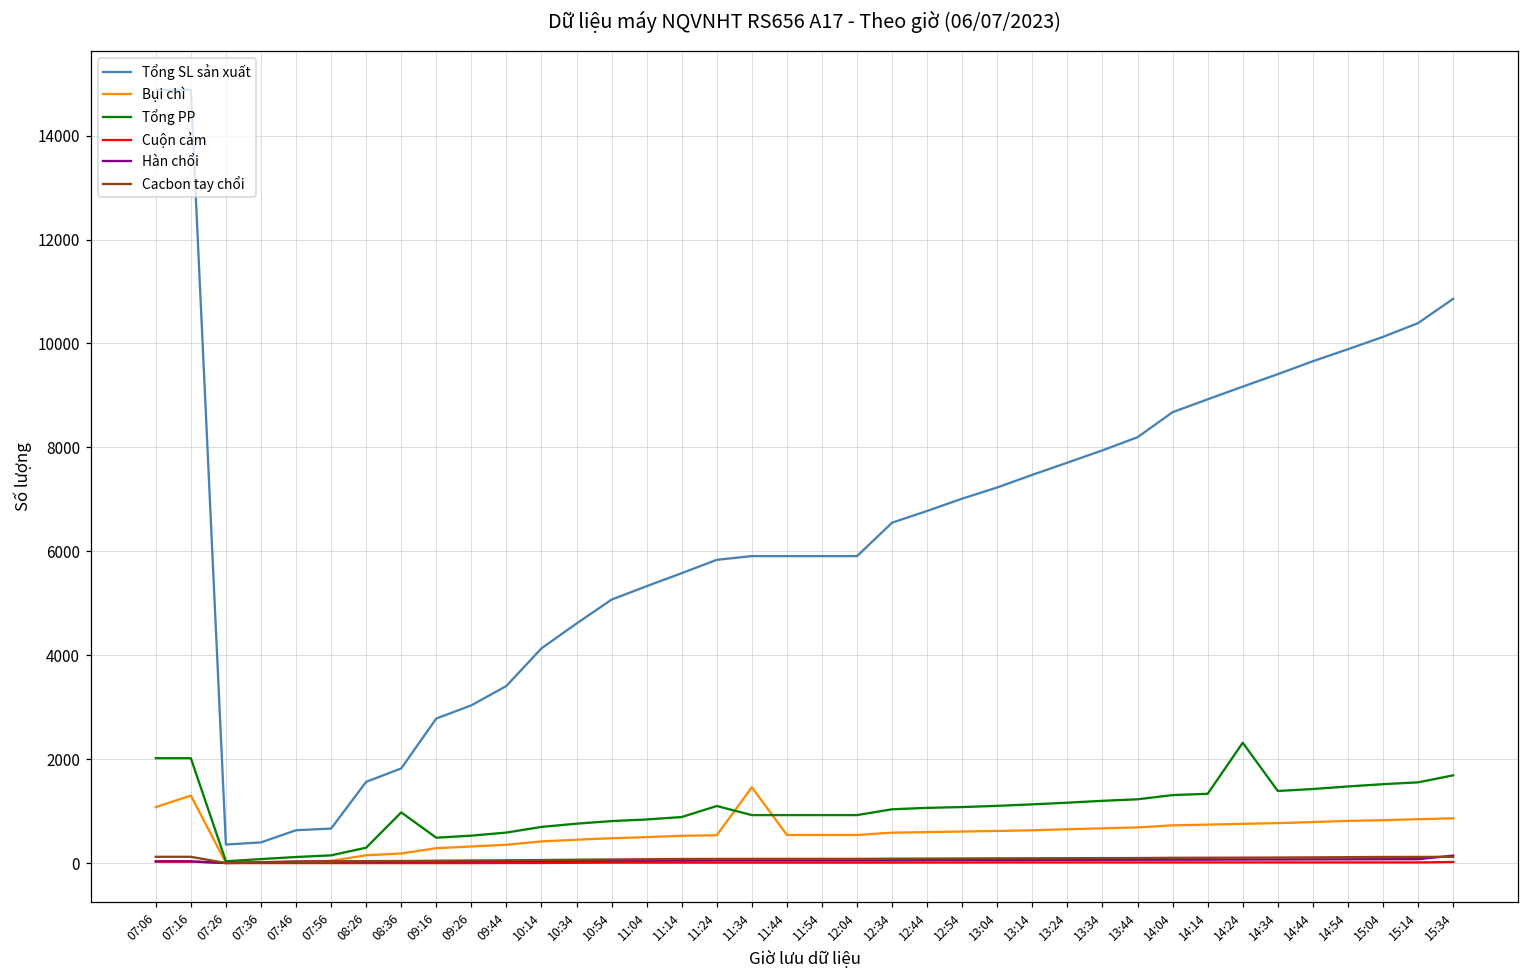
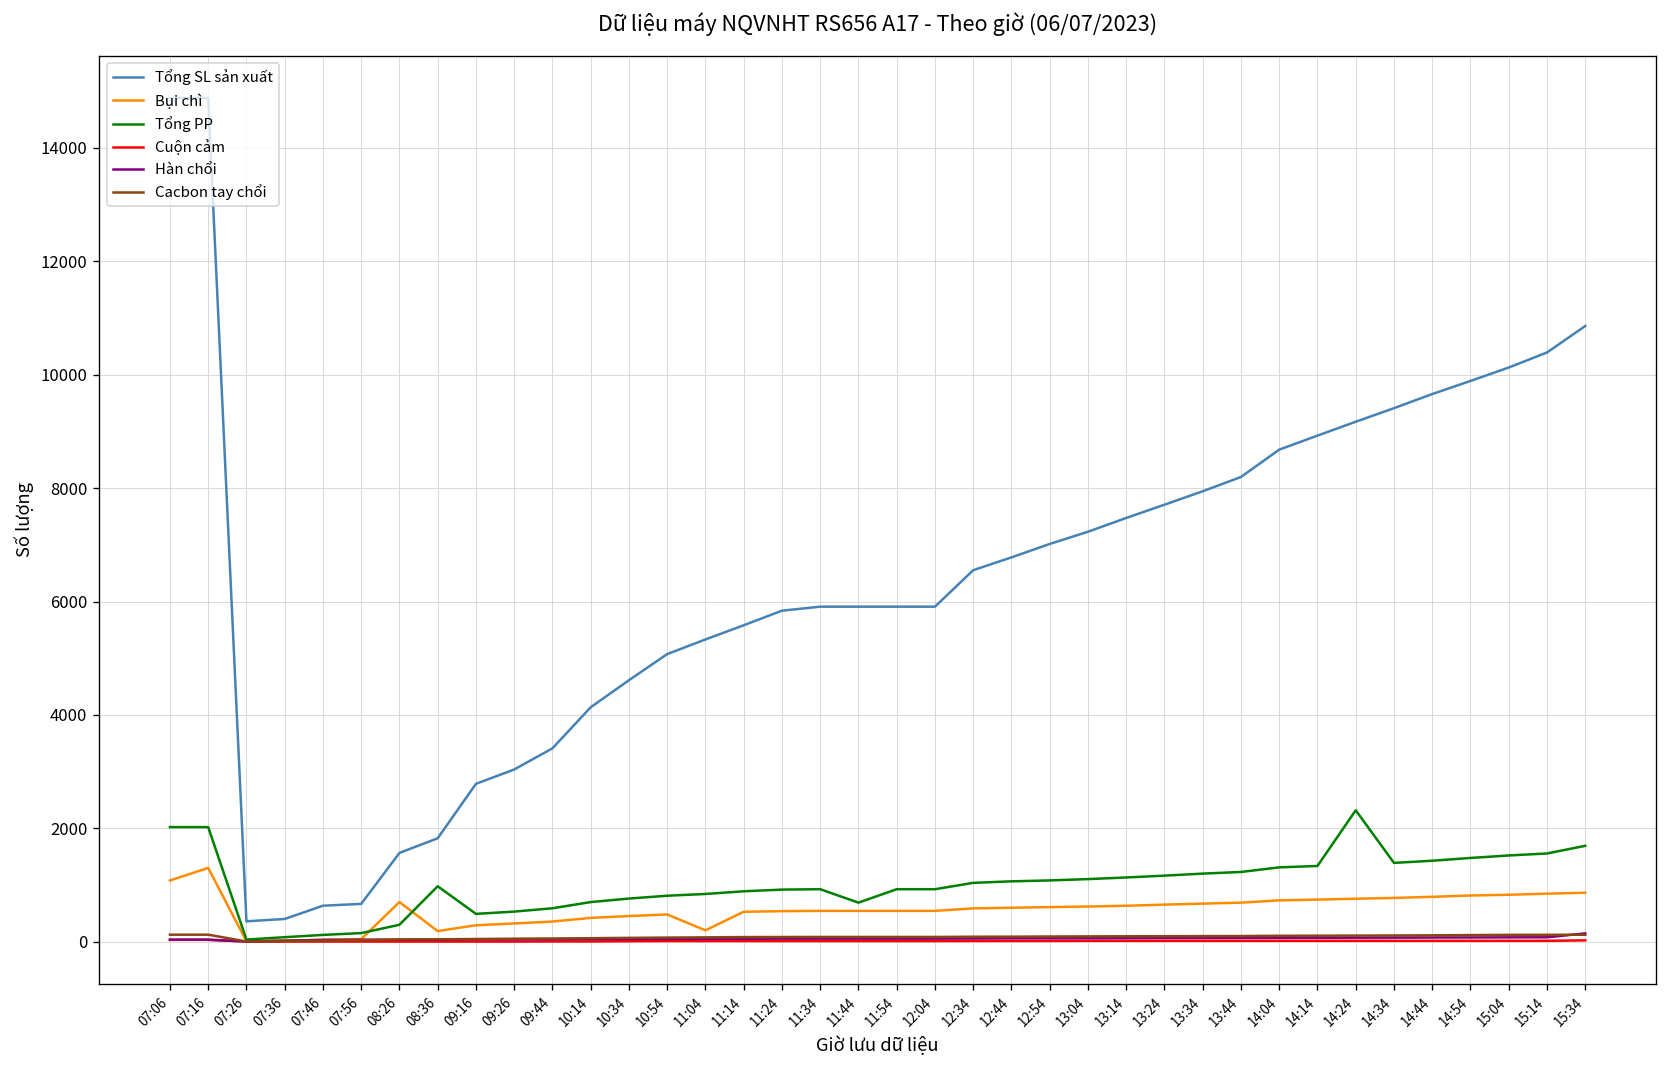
  {
    "Tổng SL sản xuất": {
      "07:26": 400,
      "07:36": 400,
      "07:46": 600,
      "07:56": 700,
      "08:26": 1600,
      "08:36": 1800,
      "09:16": 2800,
      "09:26": 3000,
      "09:44": 3400,
      "10:14": 4100,
      "10:34": 4600,
      "10:54": 5100,
      "11:04": 5300,
      "11:14": 5600,
      "11:24": 5800,
      "11:34": 5900,
      "11:44": 5900,
      "11:54": 5900,
      "12:04": 5900,
      "12:34": 6600,
      "12:44": 6800,
      "12:54": 7000,
      "13:04": 7200,
      "13:14": 7500,
      "13:24": 7700,
      "13:34": 7900,
      "13:44": 8200,
      "14:04": 8700,
      "14:14": 8900,
      "14:24": 9200,
      "14:34": 9400,
      "14:44": 9700,
      "14:54": 9900,
      "15:04": 10100,
      "15:14": 10400,
      "15:34": 10900
    },
    "Bụi chì": {
      "07:06": 1100,
      "07:16": 1300,
-     "08:26": 200,
+     "08:26": 700,
      "08:36": 200,
      "09:16": 300,
      "09:26": 300,
      "09:44": 400,
      "10:14": 400,
      "10:34": 500,
      "10:54": 500,
-     "11:04": 500,
+     "11:04": 200,
      "11:14": 500,
      "11:24": 500,
-     "11:34": 1500,
+     "11:34": 500,
      "11:44": 500,
      "11:54": 500,
      "12:04": 500,
      "12:34": 600,
      "12:44": 600,
      "12:54": 600,
      "13:04": 600,
      "13:14": 600,
      "13:24": 700,
      "13:34": 700,
      "13:44": 700,
      "14:04": 700,
      "14:14": 700,
      "14:24": 800,
      "14:34": 800,
      "14:44": 800,
      "14:54": 800,
      "15:04": 800,
      "15:14": 800,
      "15:34": 900
    },
    "Tổng PP": {
      "07:06": 2000,
      "07:16": 2000,
      "07:36": 100,
      "07:46": 100,
      "07:56": 200,
      "08:26": 300,
      "08:36": 1000,
      "09:16": 500,
      "09:26": 500,
      "09:44": 600,
      "10:14": 700,
      "10:34": 800,
      "10:54": 800,
      "11:04": 800,
      "11:14": 900,
-     "11:24": 1100,
+     "11:24": 900,
      "11:34": 900,
-     "11:44": 900,
+     "11:44": 700,
      "11:54": 900,
      "12:04": 900,
      "12:34": 1000,
      "12:44": 1100,
      "12:54": 1100,
      "13:04": 1100,
      "13:14": 1100,
      "13:24": 1200,
      "13:34": 1200,
      "13:44": 1200,
      "14:04": 1300,
      "14:14": 1300,
      "14:24": 2300,
      "14:34": 1400,
      "14:44": 1400,
      "14:54": 1500,
      "15:04": 1500,
      "15:14": 1600,
      "15:34": 1700
    },
    "Cuộn cảm": {
      "14:24": 0,
      "14:34": 0,
      "14:44": 0,
      "14:54": 0,
      "15:04": 0,
      "15:14": 0,
      "15:34": 0
    },
    "Cacbon tay chổi": {
      "07:06": 100,
      "07:16": 100
    }
  }
